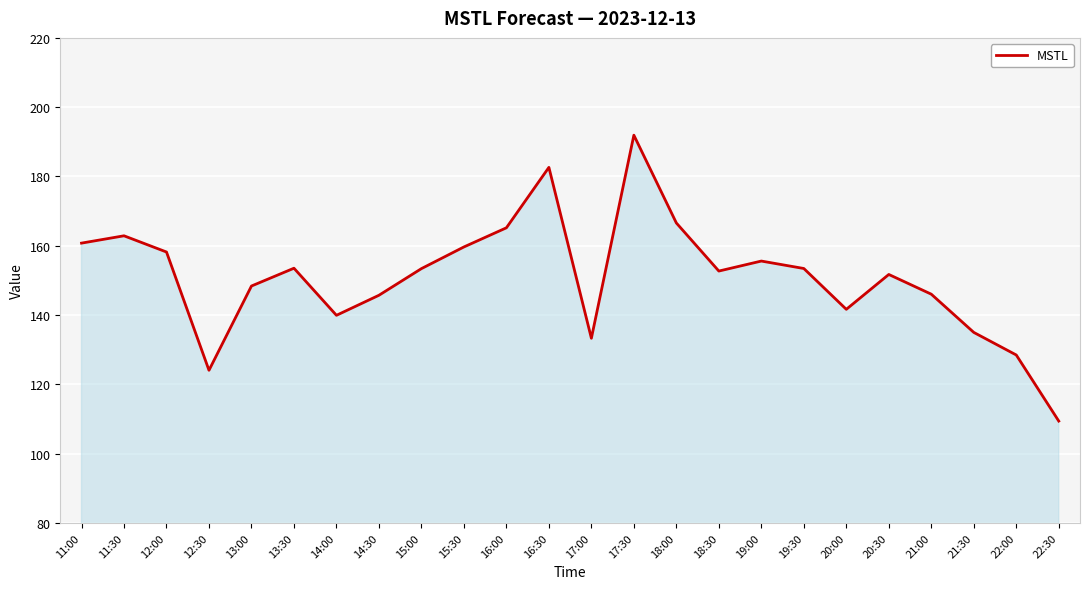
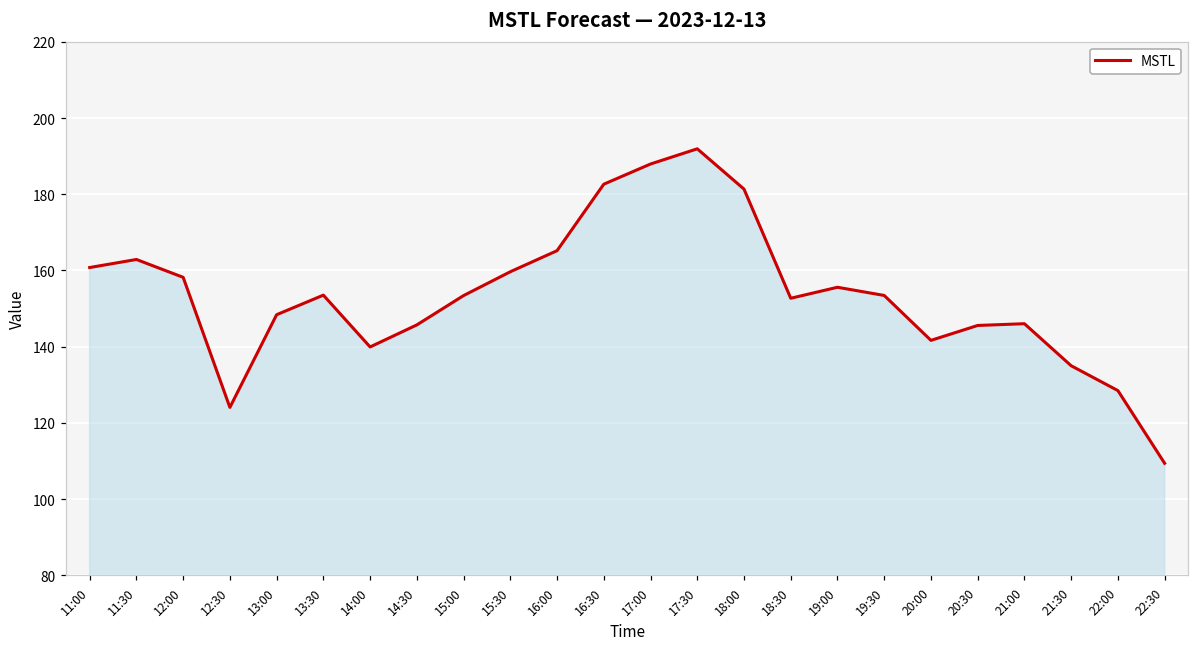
  {
    "11:00": 161,
    "11:30": 163,
    "12:00": 158,
    "12:30": 124,
    "13:00": 148,
    "13:30": 154,
    "14:00": 140,
    "14:30": 146,
    "15:00": 153,
    "15:30": 160,
    "16:00": 165,
    "16:30": 183,
-   "17:00": 133,
+   "17:00": 188,
    "17:30": 192,
-   "18:00": 167,
+   "18:00": 181,
    "18:30": 153,
    "19:00": 156,
    "19:30": 153,
    "20:00": 142,
-   "20:30": 152,
+   "20:30": 146,
    "21:00": 146,
    "21:30": 135,
    "22:00": 128,
    "22:30": 109
  }
